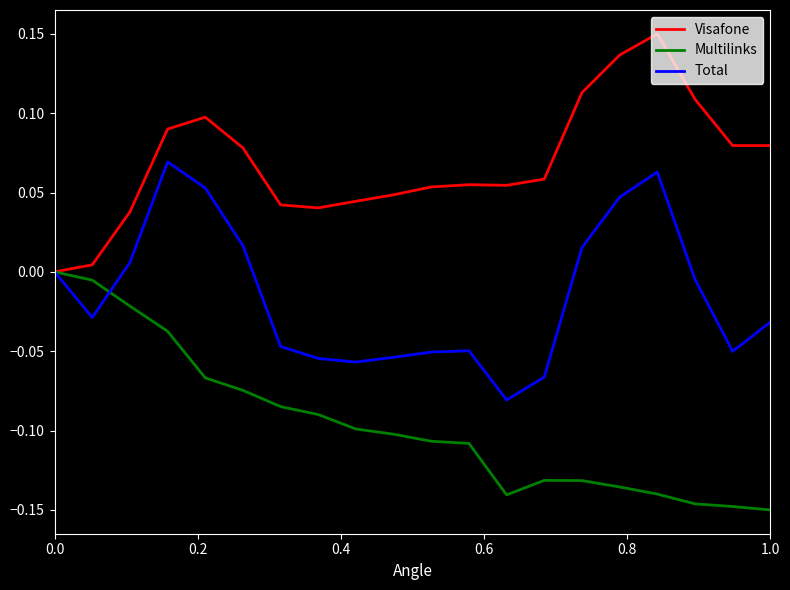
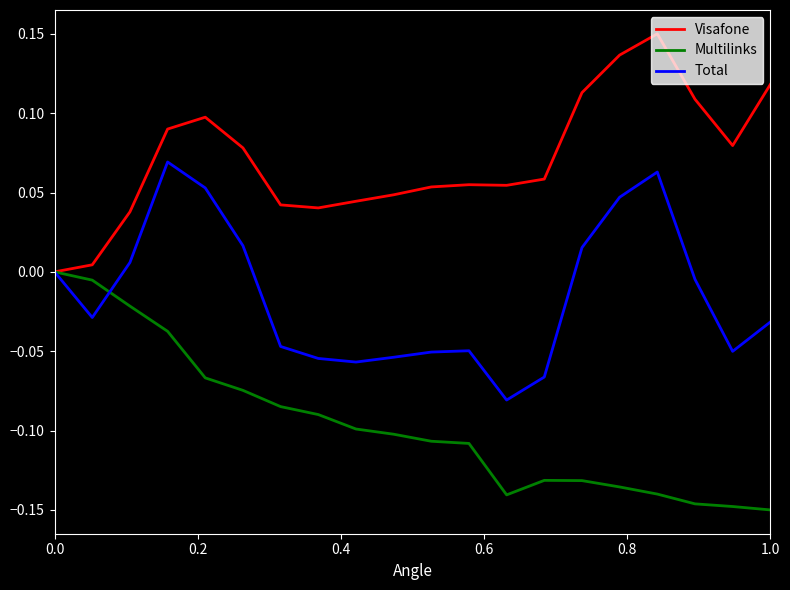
  {
    "Visafone": {
-     "1.0": 0.080
+     "1.0": 0.118
    },
    "Multilinks": {
      "1.0": -0.150
    },
    "Total": {
      "1.0": -0.032
    }
  }
